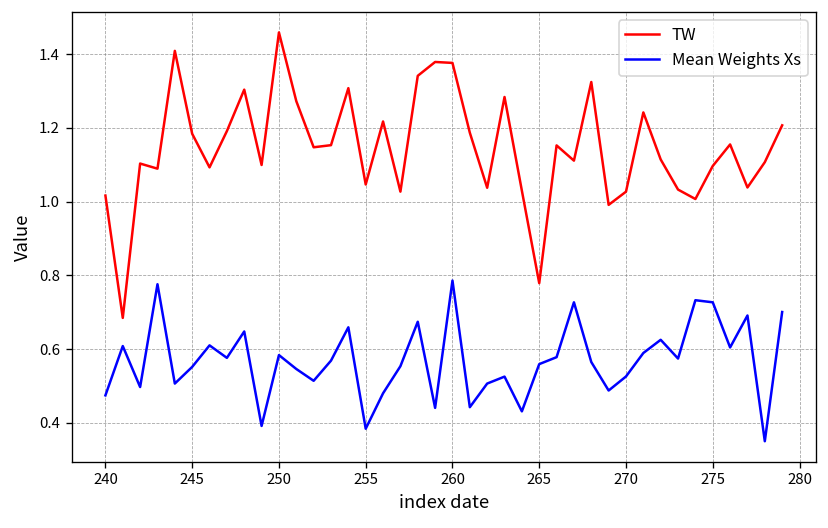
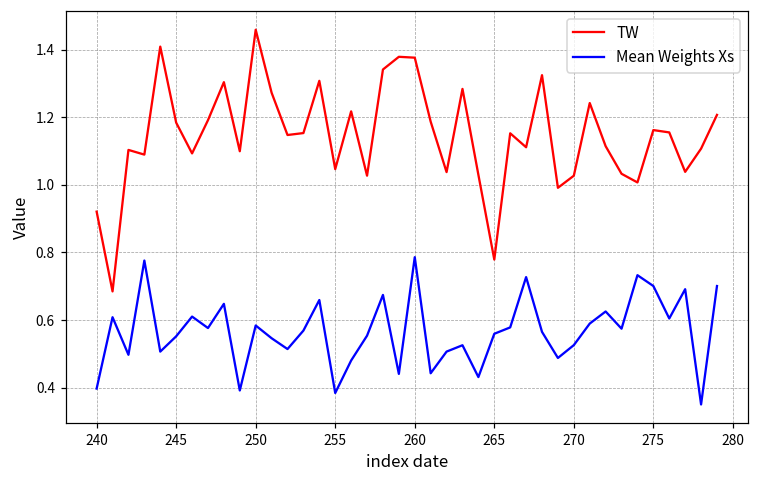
  {
    "TW": {
-     "240": 1.02,
+     "240": 0.92,
      "245": 1.18,
      "250": 1.46,
      "255": 1.05,
      "260": 1.38,
      "265": 0.78,
      "270": 1.03,
-     "275": 1.10
+     "275": 1.16
    },
    "Mean Weights Xs": {
-     "240": 0.47,
+     "240": 0.40,
      "245": 0.55,
      "250": 0.58,
      "255": 0.38,
      "260": 0.79,
      "265": 0.56,
      "270": 0.53,
-     "275": 0.73
+     "275": 0.70
    }
  }
